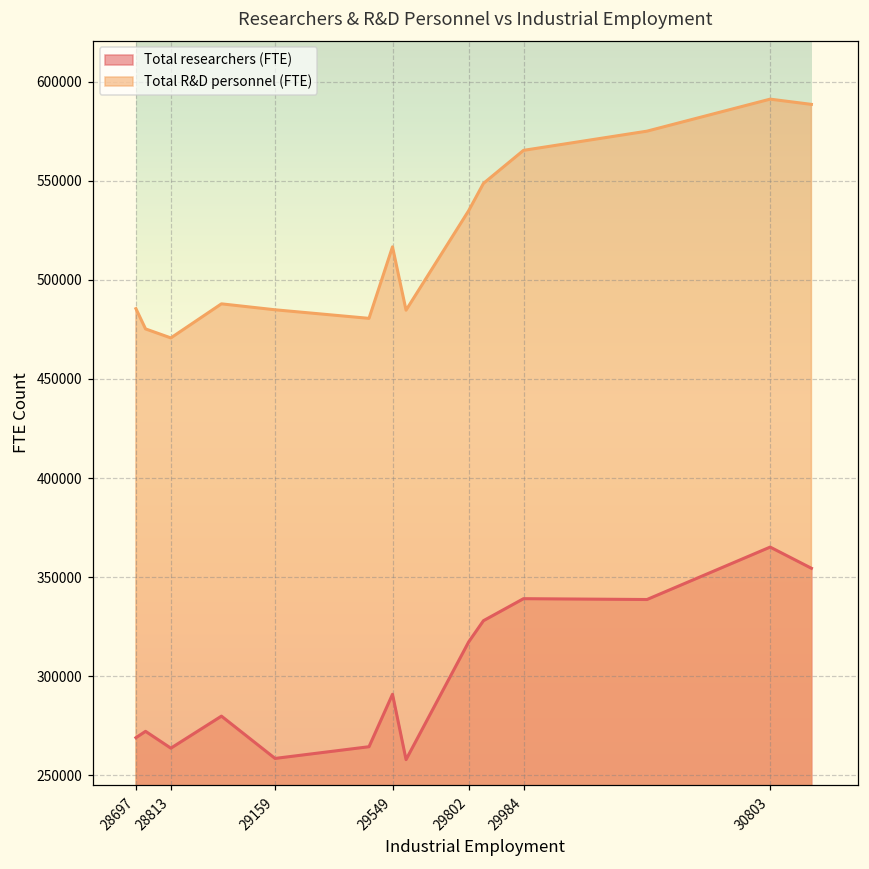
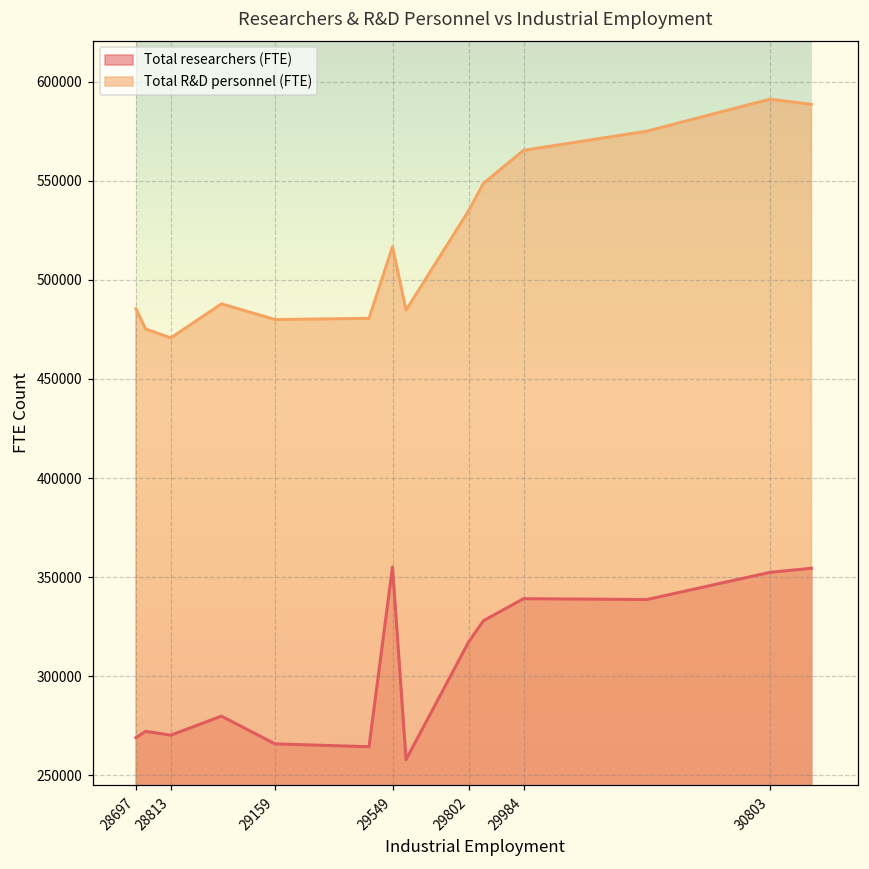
  {
    "Total researchers (FTE)": {
      "28697": 269000,
-     "28813": 264000,
-     "29159": 258000,
-     "29549": 291000,
+     "28813": 270000,
+     "29159": 266000,
+     "29549": 355000,
      "29802": 317000,
      "29984": 339000,
-     "30803": 365000
+     "30803": 352000
    },
    "Total R&D personnel (FTE)": {
      "28697": 486000,
      "28813": 471000,
-     "29159": 485000,
+     "29159": 480000,
      "29549": 517000,
      "29802": 535000,
      "29984": 565000,
      "30803": 591000
    }
  }
